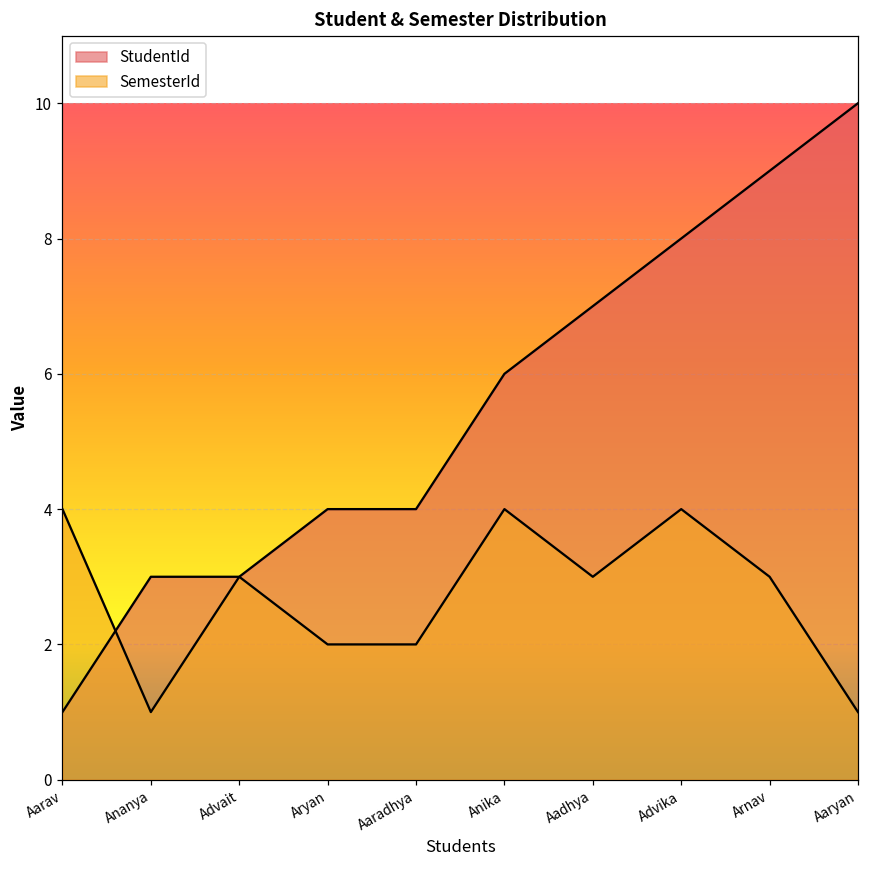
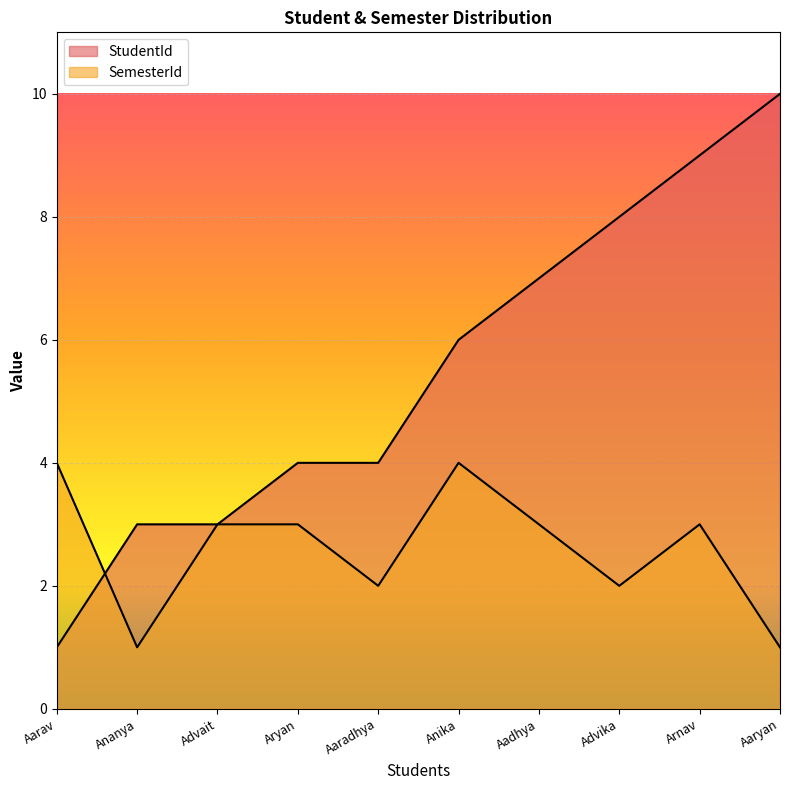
  {
    "StudentId": {
      "Aarav": 1,
      "Ananya": 3,
      "Aryan": 4,
      "Aaradhya": 4,
      "Anika": 6,
      "Aadhya": 7,
      "Advika": 8,
      "Arnav": 9,
      "Aaryan": 10
    },
    "SemesterId": {
      "Aarav": 4,
      "Ananya": 1,
-     "Aryan": 2,
+     "Aryan": 3,
      "Aaradhya": 2,
      "Anika": 4,
      "Aadhya": 3,
-     "Advika": 4,
+     "Advika": 2,
      "Arnav": 3,
      "Aaryan": 1
    }
  }
